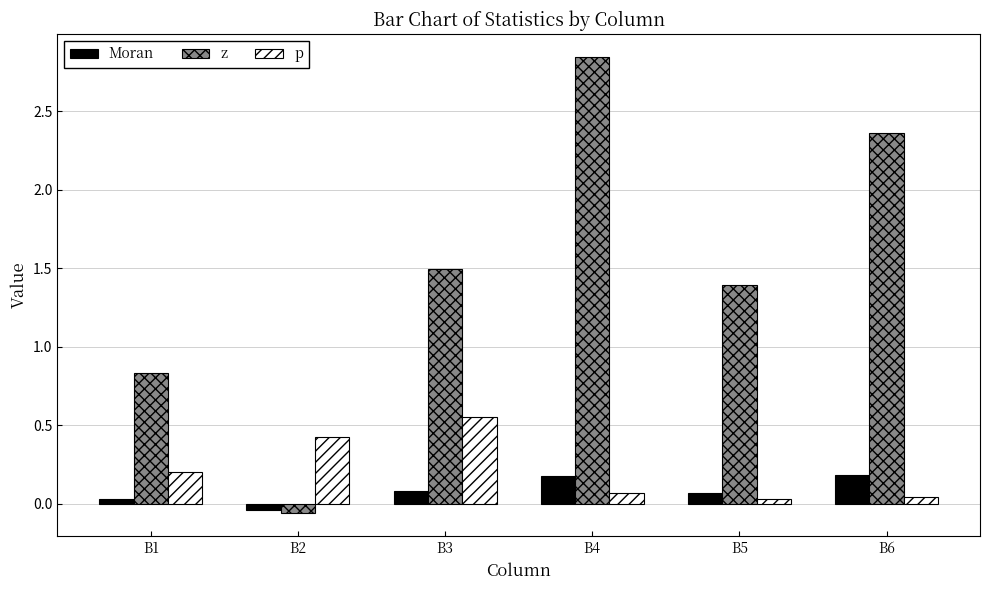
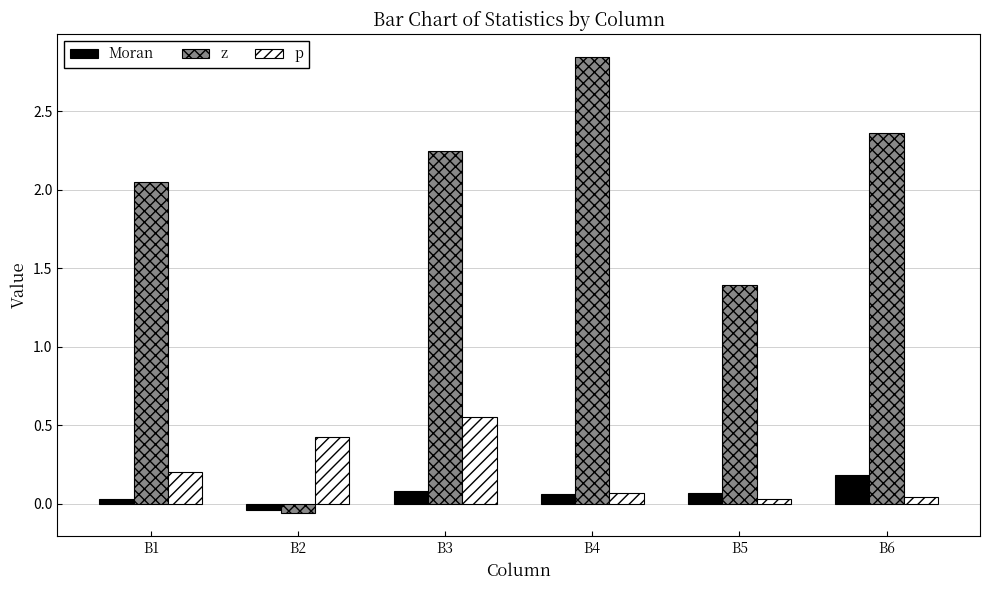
  {
    "Moran": {
      "B1": 0.03,
      "B2": -0.04,
      "B3": 0.08,
-     "B4": 0.18,
+     "B4": 0.06,
      "B5": 0.07,
      "B6": 0.18
    },
    "z": {
-     "B1": 0.83,
+     "B1": 2.05,
      "B2": -0.06,
-     "B3": 1.50,
+     "B3": 2.25,
      "B4": 2.85,
      "B5": 1.40,
      "B6": 2.36
    },
    "p": {
      "B1": 0.20,
      "B2": 0.42,
      "B3": 0.55,
      "B4": 0.07,
      "B5": 0.03,
      "B6": 0.04
    }
  }
